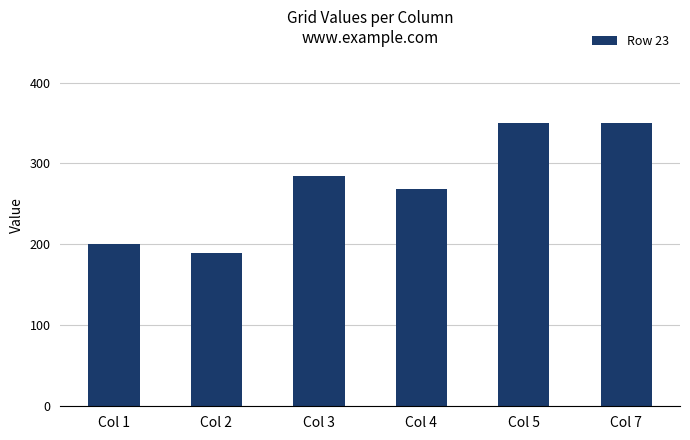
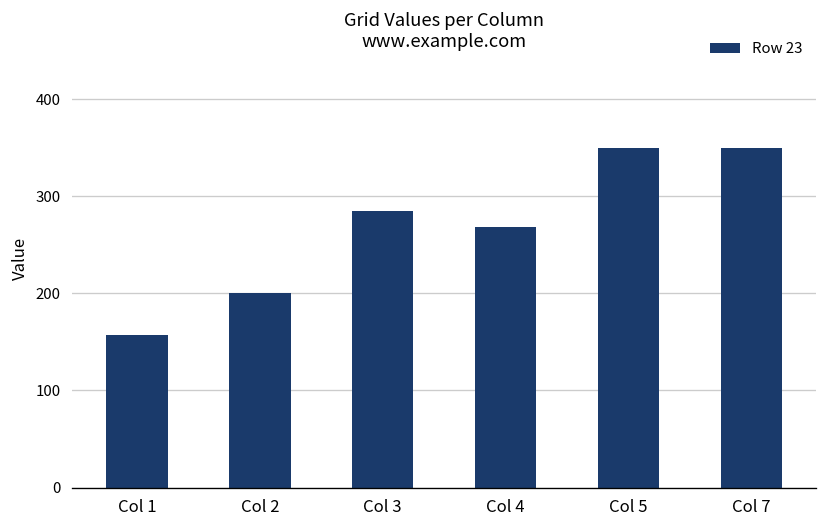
  {
-   "Col 1": 200,
-   "Col 2": 190,
+   "Col 1": 160,
+   "Col 2": 200,
    "Col 3": 290,
    "Col 4": 270,
    "Col 5": 350,
    "Col 7": 350
  }
